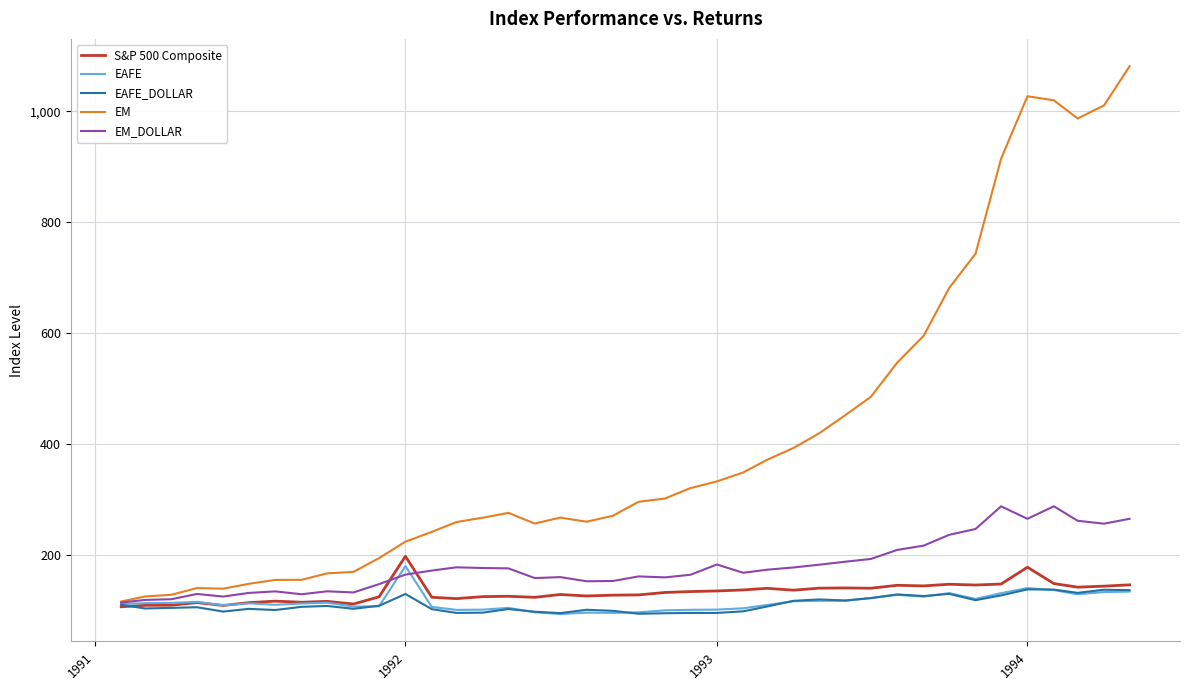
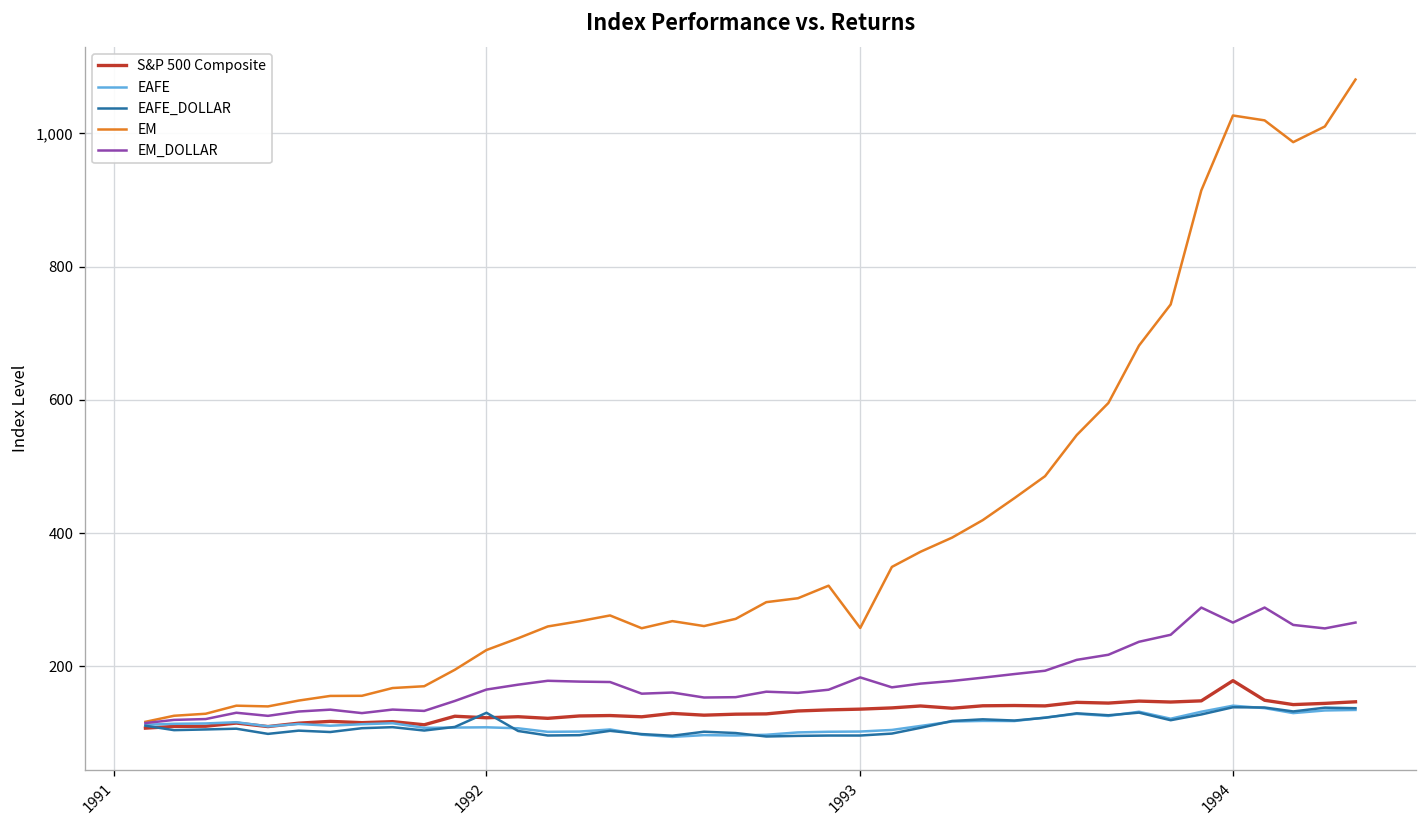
  {
    "S&P 500 Composite": {
-     "1992": "200",
+     "1992": "120",
      "1993": "140",
      "1994": "180"
    },
    "EAFE": {
-     "1992": "180",
+     "1992": "110",
      "1993": "100"
    },
    "EAFE_DOLLAR": {
      "1992": "130",
      "1993": "100"
    },
    "EM": {
      "1992": "220",
-     "1993": "330",
+     "1993": "260",
      "1994": "1,030"
    },
    "EM_DOLLAR": {
      "1992": "170",
      "1993": "180",
      "1994": "270"
    }
  }
